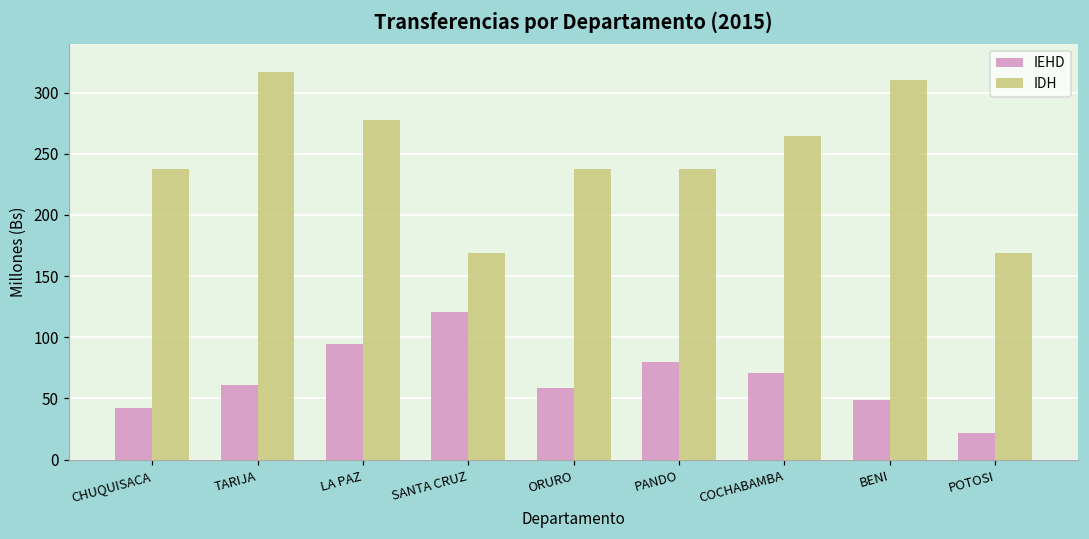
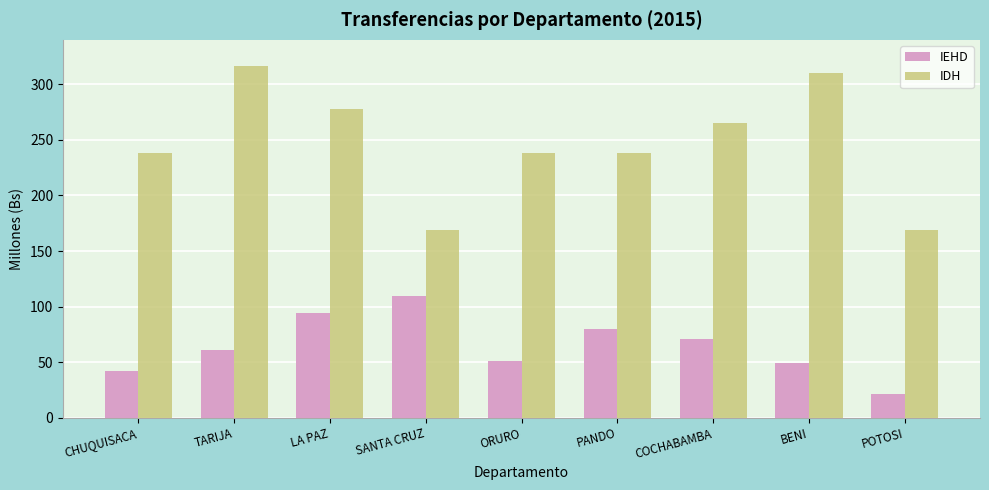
  {
    "IEHD": {
      "CHUQUISACA": 42,
      "TARIJA": 61,
      "LA PAZ": 94,
-     "SANTA CRUZ": 120,
-     "ORURO": 59,
+     "SANTA CRUZ": 110,
+     "ORURO": 51,
      "PANDO": 80,
      "COCHABAMBA": 71,
      "BENI": 49,
      "POTOSI": 21
    },
    "IDH": {
      "CHUQUISACA": 238,
      "TARIJA": 317,
      "LA PAZ": 278,
      "SANTA CRUZ": 169,
      "ORURO": 238,
      "PANDO": 238,
      "COCHABAMBA": 265,
      "BENI": 310,
      "POTOSI": 169
    }
  }
